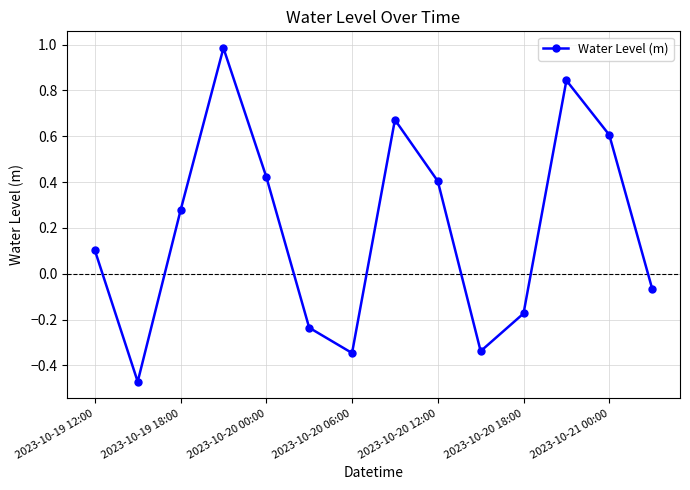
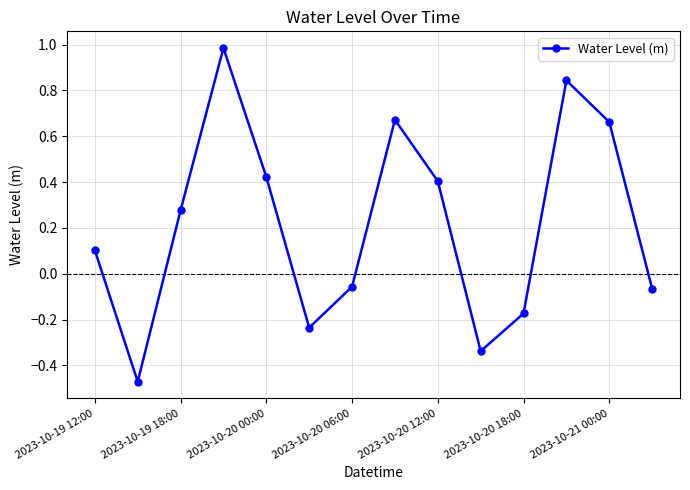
  {
    "2023-10-19 12:00": 0.10,
    "2023-10-19 18:00": 0.28,
    "2023-10-20 00:00": 0.42,
-   "2023-10-20 06:00": -0.35,
+   "2023-10-20 06:00": -0.06,
    "2023-10-20 12:00": 0.40,
    "2023-10-20 18:00": -0.17,
-   "2023-10-21 00:00": 0.61
+   "2023-10-21 00:00": 0.66
  }
